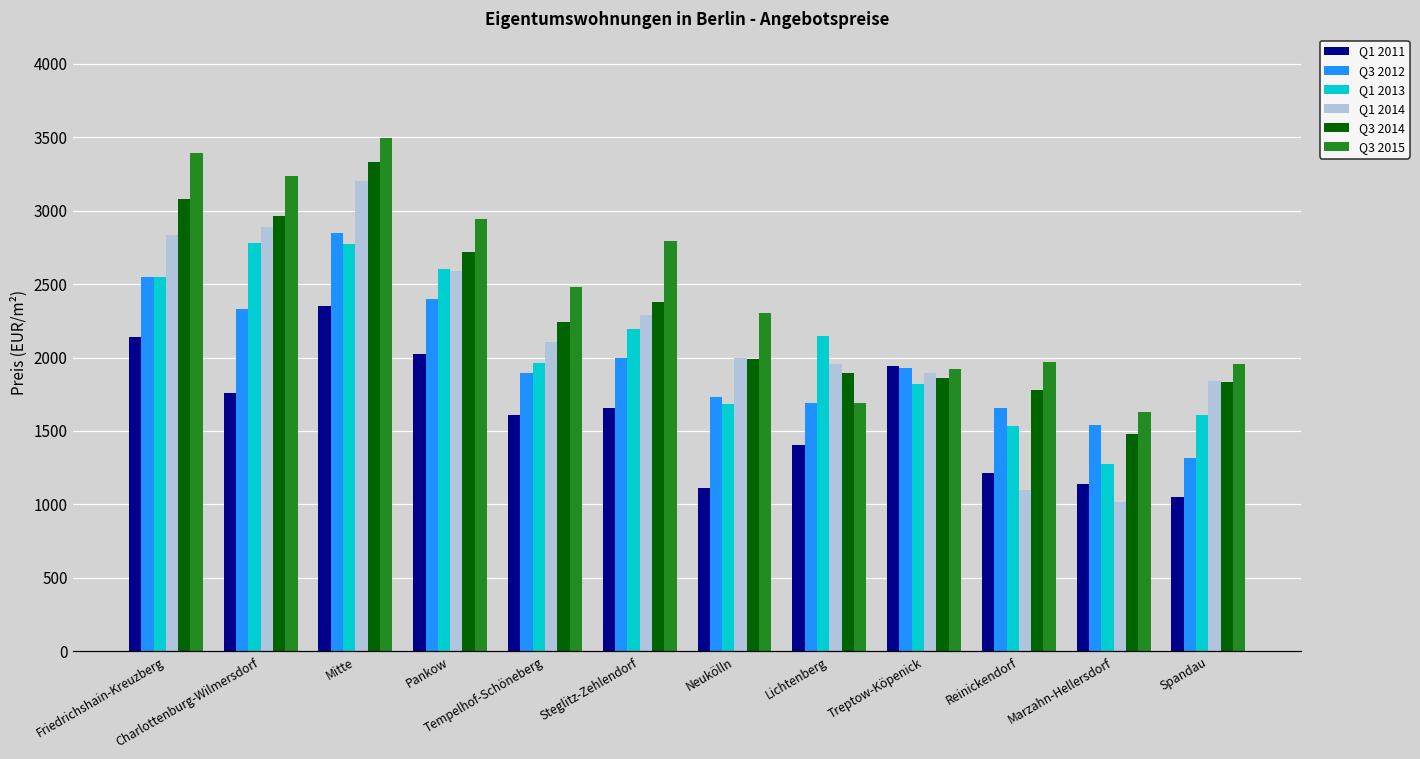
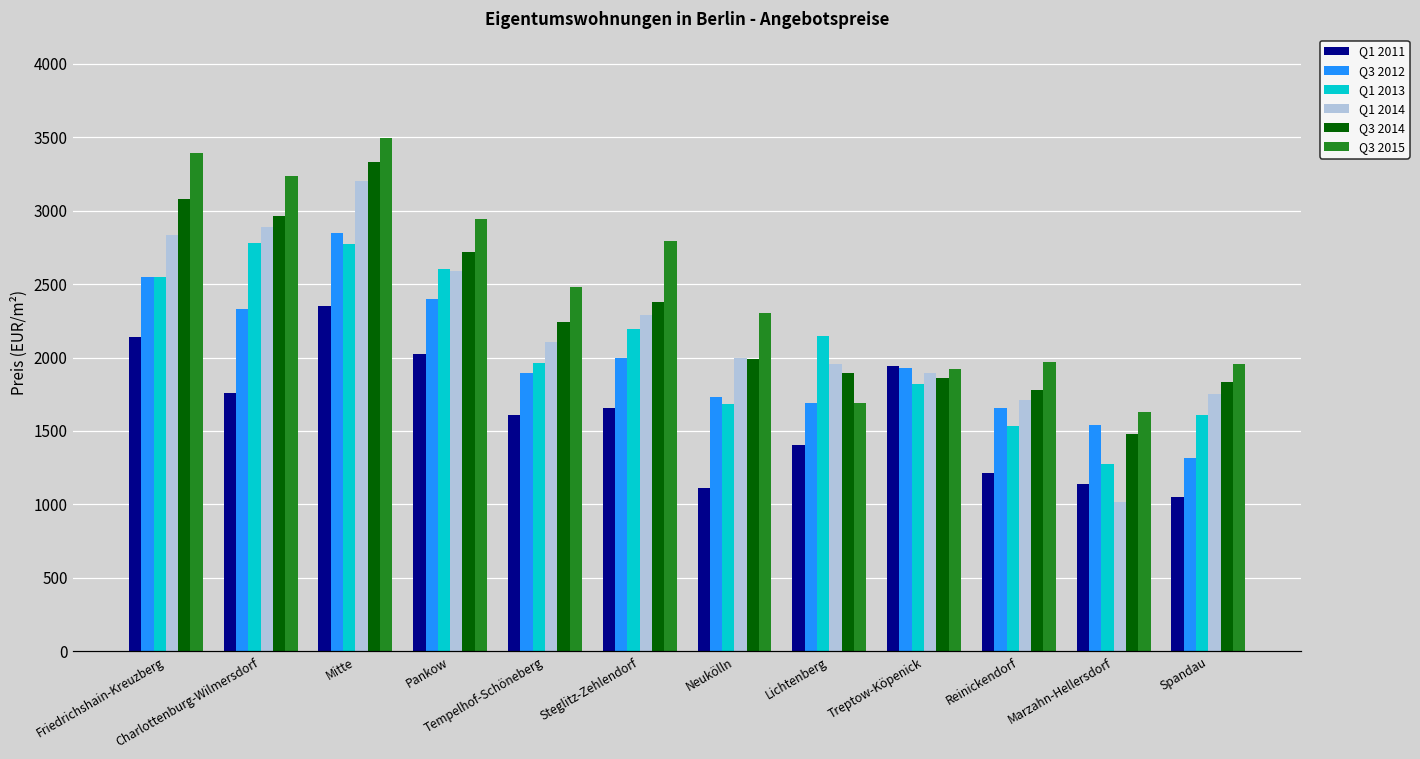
  {
    "Q1 2011": {
      "Friedrichshain-Kreuzberg": 2140,
      "Charlottenburg-Wilmersdorf": 1760,
      "Mitte": 2350,
      "Pankow": 2030,
      "Tempelhof-Schöneberg": 1610,
      "Steglitz-Zehlendorf": 1660,
      "Neukölln": 1110,
      "Lichtenberg": 1410,
      "Treptow-Köpenick": 1940,
      "Reinickendorf": 1210,
      "Marzahn-Hellersdorf": 1140,
      "Spandau": 1050
    },
    "Q3 2012": {
      "Friedrichshain-Kreuzberg": 2550,
      "Charlottenburg-Wilmersdorf": 2330,
      "Mitte": 2850,
      "Pankow": 2400,
      "Tempelhof-Schöneberg": 1900,
      "Steglitz-Zehlendorf": 2000,
      "Neukölln": 1730,
      "Lichtenberg": 1690,
      "Treptow-Köpenick": 1930,
      "Reinickendorf": 1660,
      "Marzahn-Hellersdorf": 1540,
      "Spandau": 1310
    },
    "Q1 2013": {
      "Friedrichshain-Kreuzberg": 2550,
      "Charlottenburg-Wilmersdorf": 2780,
      "Mitte": 2770,
      "Pankow": 2600,
      "Tempelhof-Schöneberg": 1960,
      "Steglitz-Zehlendorf": 2200,
      "Neukölln": 1690,
      "Lichtenberg": 2150,
      "Treptow-Köpenick": 1820,
      "Reinickendorf": 1540,
      "Marzahn-Hellersdorf": 1280,
      "Spandau": 1610
    },
    "Q1 2014": {
      "Friedrichshain-Kreuzberg": 2830,
      "Charlottenburg-Wilmersdorf": 2890,
      "Mitte": 3200,
      "Pankow": 2590,
      "Tempelhof-Schöneberg": 2110,
      "Steglitz-Zehlendorf": 2290,
      "Neukölln": 2000,
      "Lichtenberg": 1960,
      "Treptow-Köpenick": 1900,
-     "Reinickendorf": 1100,
+     "Reinickendorf": 1710,
      "Marzahn-Hellersdorf": 1020,
-     "Spandau": 1840
+     "Spandau": 1750
    },
    "Q3 2014": {
      "Friedrichshain-Kreuzberg": 3080,
      "Charlottenburg-Wilmersdorf": 2970,
      "Mitte": 3330,
      "Pankow": 2720,
      "Tempelhof-Schöneberg": 2240,
      "Steglitz-Zehlendorf": 2380,
      "Neukölln": 1990,
      "Lichtenberg": 1890,
      "Treptow-Köpenick": 1860,
      "Reinickendorf": 1780,
      "Marzahn-Hellersdorf": 1480,
      "Spandau": 1830
    },
    "Q3 2015": {
      "Friedrichshain-Kreuzberg": 3400,
      "Charlottenburg-Wilmersdorf": 3230,
      "Mitte": 3500,
      "Pankow": 2940,
      "Tempelhof-Schöneberg": 2480,
      "Steglitz-Zehlendorf": 2800,
      "Neukölln": 2300,
      "Lichtenberg": 1690,
      "Treptow-Köpenick": 1920,
      "Reinickendorf": 1970,
      "Marzahn-Hellersdorf": 1630,
      "Spandau": 1960
    }
  }
